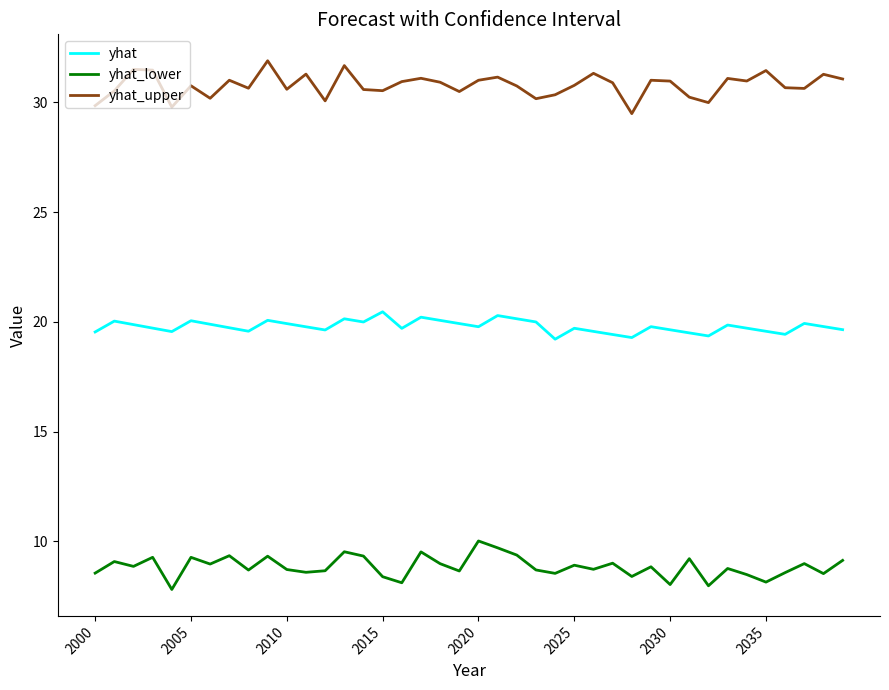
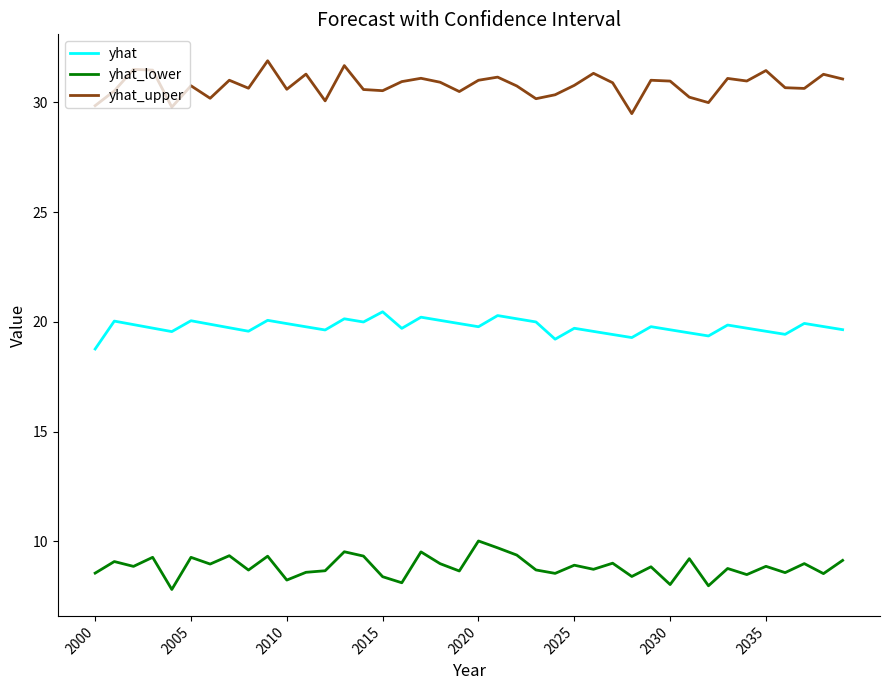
  {
    "yhat": {
-     "2000": 19.5,
+     "2000": 18.8,
      "2005": 20.1,
      "2010": 19.9,
      "2015": 20.5,
      "2020": 19.8,
      "2025": 19.7,
      "2030": 19.6,
      "2035": 19.6
    },
    "yhat_lower": {
      "2000": 8.6,
      "2005": 9.3,
-     "2010": 8.7,
+     "2010": 8.2,
      "2015": 8.4,
      "2020": 10.0,
      "2025": 8.9,
      "2030": 8.0,
-     "2035": 8.1
+     "2035": 8.9
    },
    "yhat_upper": {
      "2005": 30.8,
      "2010": 30.6,
      "2015": 30.5,
      "2020": 31.0,
      "2025": 30.8,
      "2030": 31.0,
      "2035": 31.5
    }
  }
